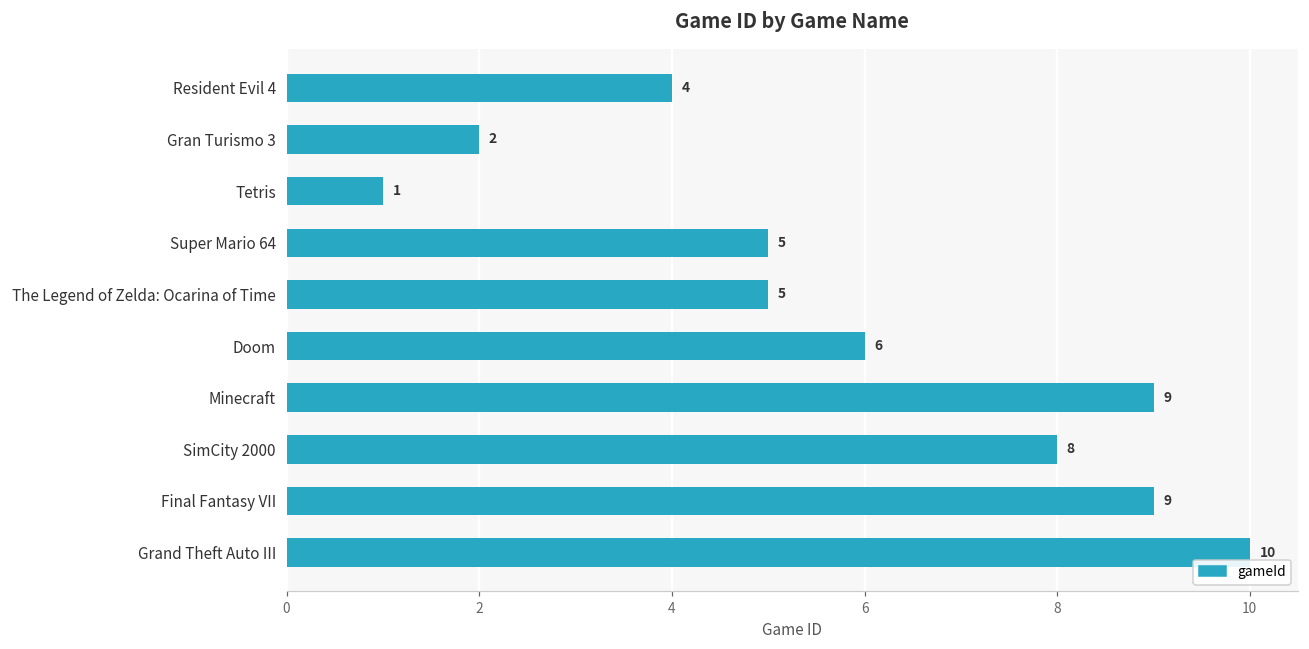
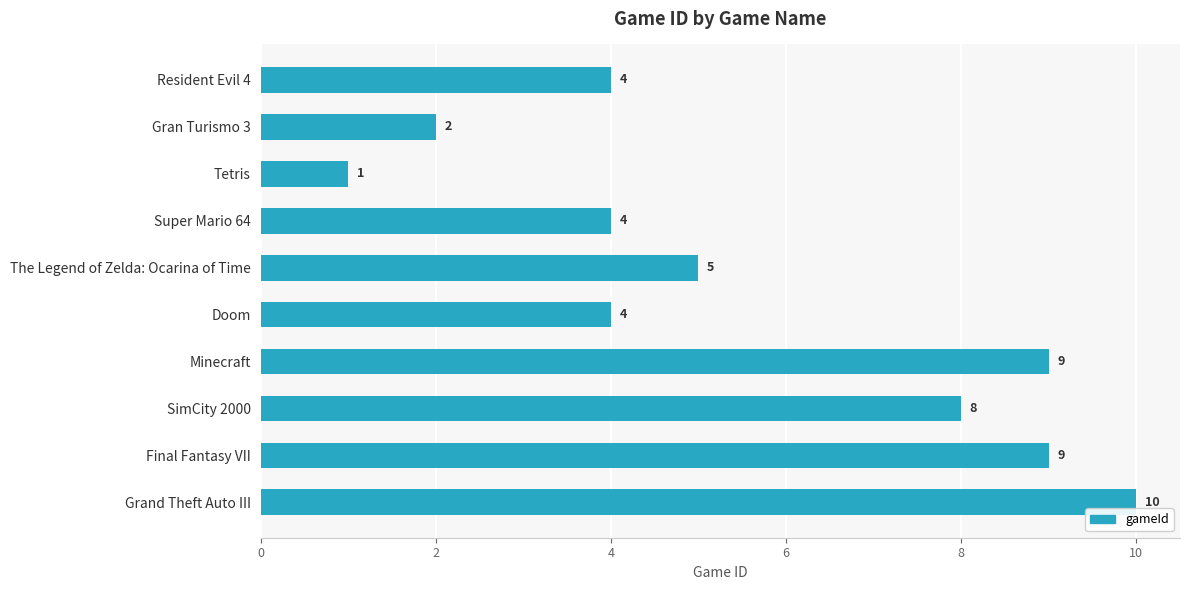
  {
    "Resident Evil 4": 4,
    "Gran Turismo 3": 2,
    "Tetris": 1,
-   "Super Mario 64": 5,
+   "Super Mario 64": 4,
    "The Legend of Zelda: Ocarina of Time": 5,
-   "Doom": 6,
+   "Doom": 4,
    "Minecraft": 9,
    "SimCity 2000": 8,
    "Final Fantasy VII": 9
  }
